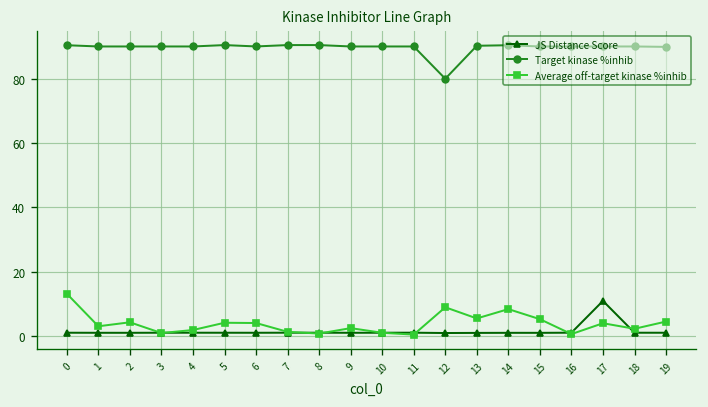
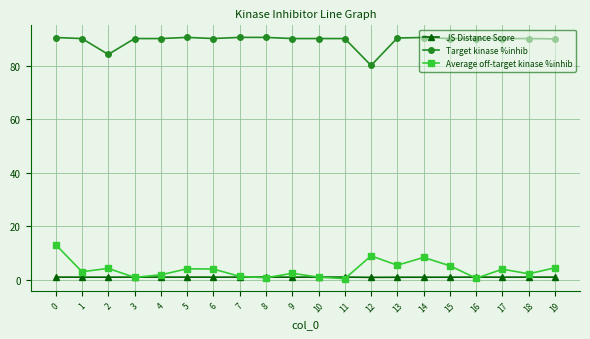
  {
    "JS Distance Score": {
      "0": 1,
      "1": 1,
      "2": 1,
      "5": 1,
      "6": 1,
      "9": 1,
      "12": 1,
      "13": 1,
      "14": 1,
      "15": 1,
-     "17": 11,
+     "17": 1,
      "18": 1,
      "19": 1
    },
    "Target kinase %inhib": {
      "0": 91,
      "1": 90,
-     "2": 90,
+     "2": 84,
      "3": 90,
      "4": 90,
      "5": 91,
      "6": 90,
      "7": 91,
      "8": 91,
      "9": 90,
      "10": 90,
      "11": 90,
      "12": 80,
      "13": 90
    },
    "Average off-target kinase %inhib": {
      "0": 13,
      "1": 3,
      "2": 4,
      "5": 4,
      "6": 4,
      "9": 2,
      "12": 9,
      "13": 5,
      "14": 8,
      "15": 5,
      "17": 4,
      "18": 2,
      "19": 4
    }
  }
